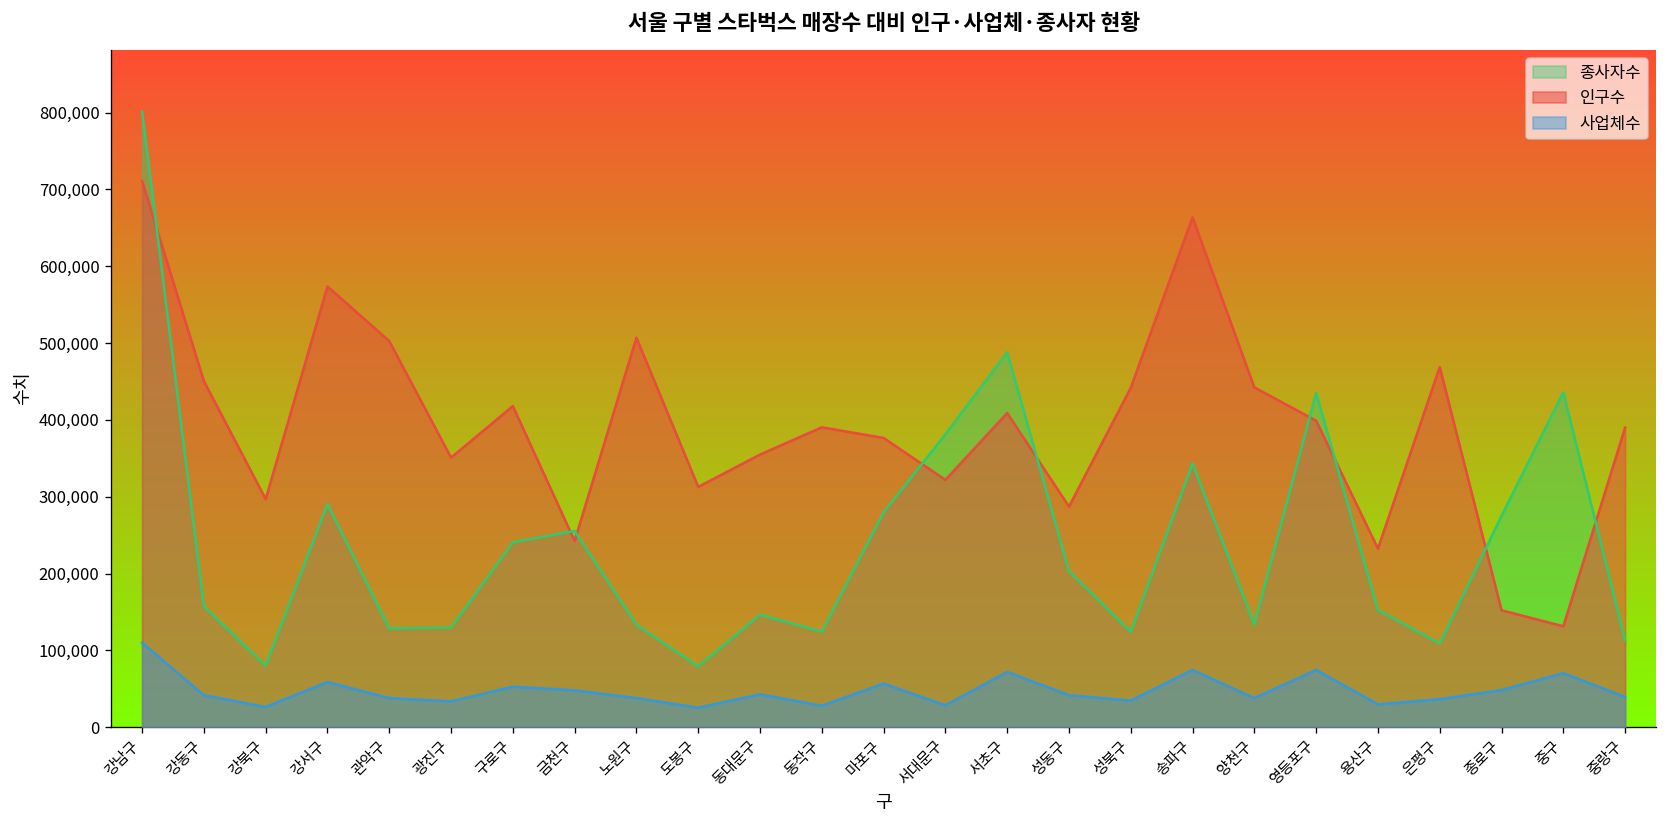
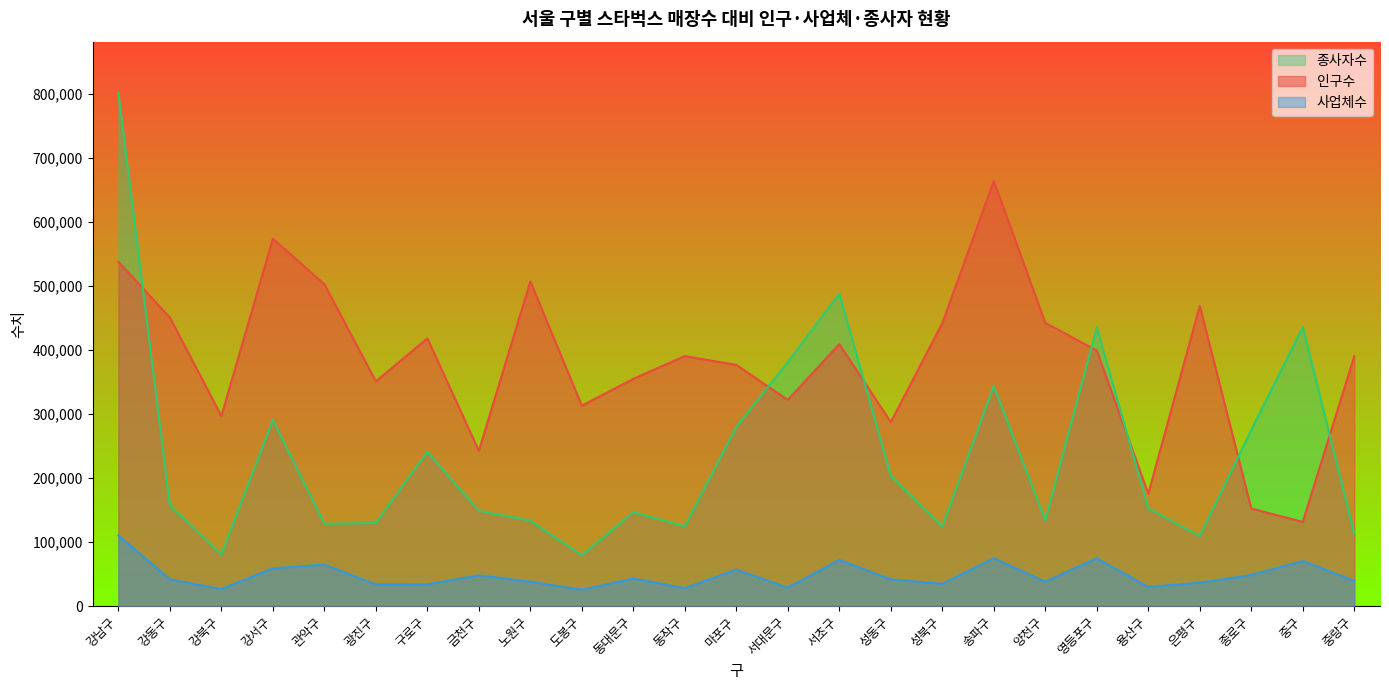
  {
    "종사자수": {
      "강남구": "800,000",
      "강동구": "160,000",
      "강북구": "80,000",
      "강서구": "290,000",
      "관악구": "130,000",
      "광진구": "130,000",
      "구로구": "240,000",
-     "금천구": "260,000",
+     "금천구": "150,000",
      "노원구": "130,000",
      "도봉구": "80,000",
      "동대문구": "150,000",
      "동작구": "120,000",
      "마포구": "280,000",
      "서대문구": "380,000",
      "서초구": "490,000",
      "성동구": "200,000",
      "성북구": "120,000",
      "송파구": "340,000",
      "양천구": "130,000",
      "영등포구": "440,000",
      "용산구": "150,000",
      "은평구": "110,000",
      "종로구": "280,000",
      "중구": "440,000",
      "중랑구": "110,000"
    },
    "인구수": {
-     "강남구": "710,000",
+     "강남구": "540,000",
      "강동구": "450,000",
      "강북구": "300,000",
      "강서구": "570,000",
      "관악구": "500,000",
      "광진구": "350,000",
      "구로구": "420,000",
      "금천구": "240,000",
      "노원구": "510,000",
      "도봉구": "310,000",
      "동대문구": "350,000",
      "동작구": "390,000",
      "마포구": "380,000",
      "서대문구": "320,000",
      "서초구": "410,000",
      "성동구": "290,000",
      "성북구": "440,000",
      "송파구": "660,000",
      "양천구": "440,000",
      "영등포구": "400,000",
-     "용산구": "230,000",
+     "용산구": "180,000",
      "은평구": "470,000",
      "종로구": "150,000",
      "중구": "130,000",
      "중랑구": "390,000"
    },
    "사업체수": {
      "강남구": "110,000",
      "강동구": "40,000",
      "강북구": "30,000",
      "강서구": "60,000",
-     "관악구": "40,000",
+     "관악구": "60,000",
      "광진구": "30,000",
-     "구로구": "50,000",
+     "구로구": "30,000",
      "금천구": "50,000",
      "노원구": "40,000",
      "도봉구": "30,000",
      "동대문구": "40,000",
      "동작구": "30,000",
      "마포구": "60,000",
      "서대문구": "30,000",
      "서초구": "70,000",
      "성동구": "40,000",
      "성북구": "30,000",
      "송파구": "70,000",
      "양천구": "40,000",
      "영등포구": "70,000",
      "용산구": "30,000",
      "은평구": "40,000",
      "종로구": "50,000",
      "중구": "70,000",
      "중랑구": "40,000"
    }
  }
